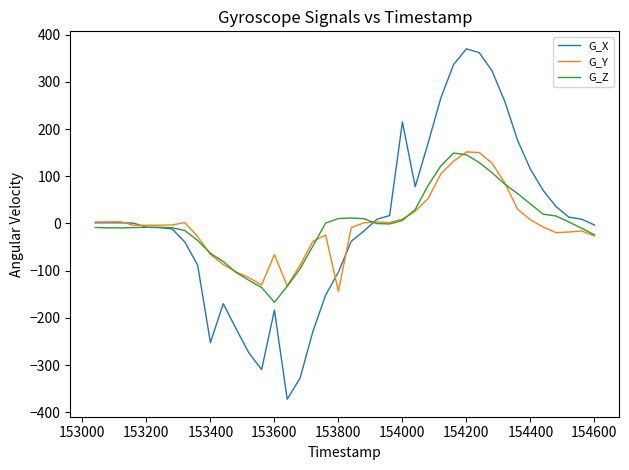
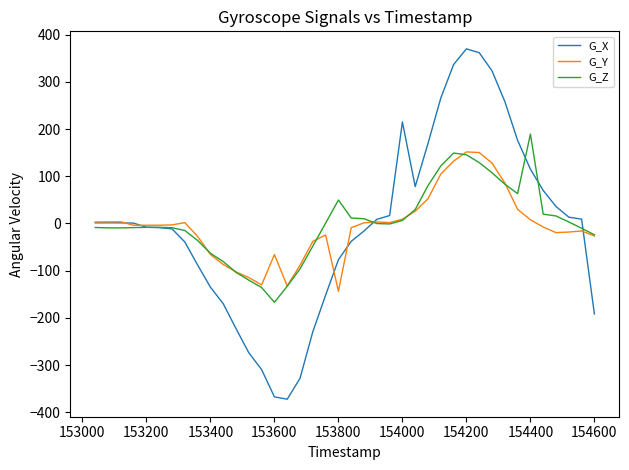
  {
    "G_X": {
-     "153400": -250,
-     "153600": -180,
-     "153800": -100,
+     "153400": -140,
+     "153600": -370,
+     "153800": -80,
      "154000": 220,
      "154200": 370,
      "154400": 120,
-     "154600": 0
+     "154600": -190
    },
    "G_Y": {
      "153600": -70,
      "153800": -140,
      "154200": 150,
      "154400": 10
    },
    "G_Z": {
      "153600": -170,
-     "153800": 10,
+     "153800": 50,
      "154200": 150,
-     "154400": 40
+     "154400": 190
    }
  }
